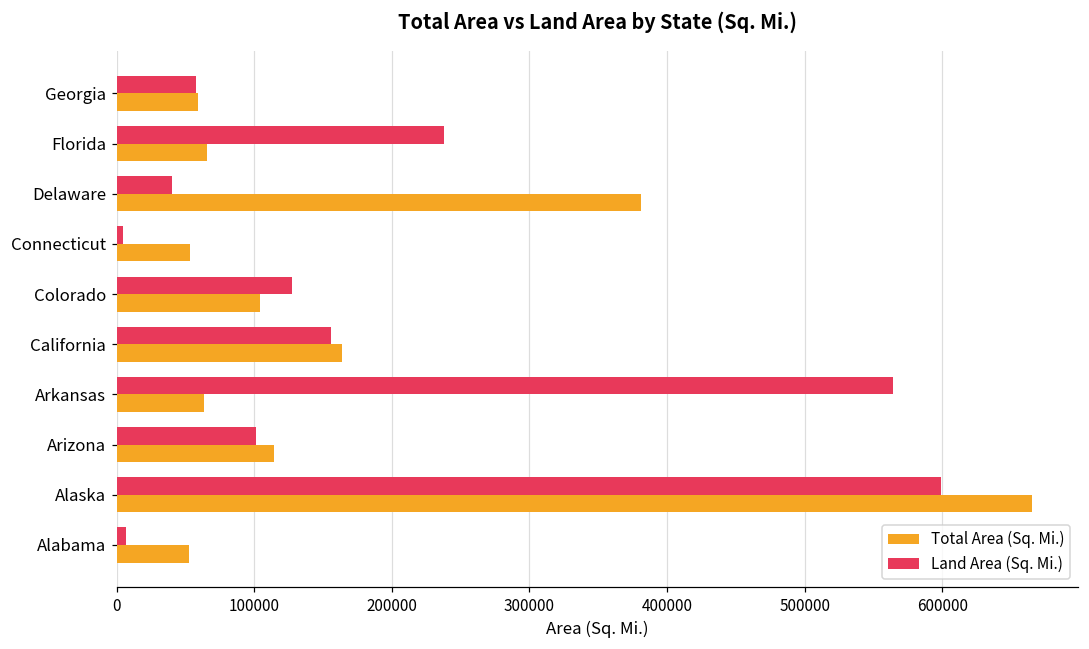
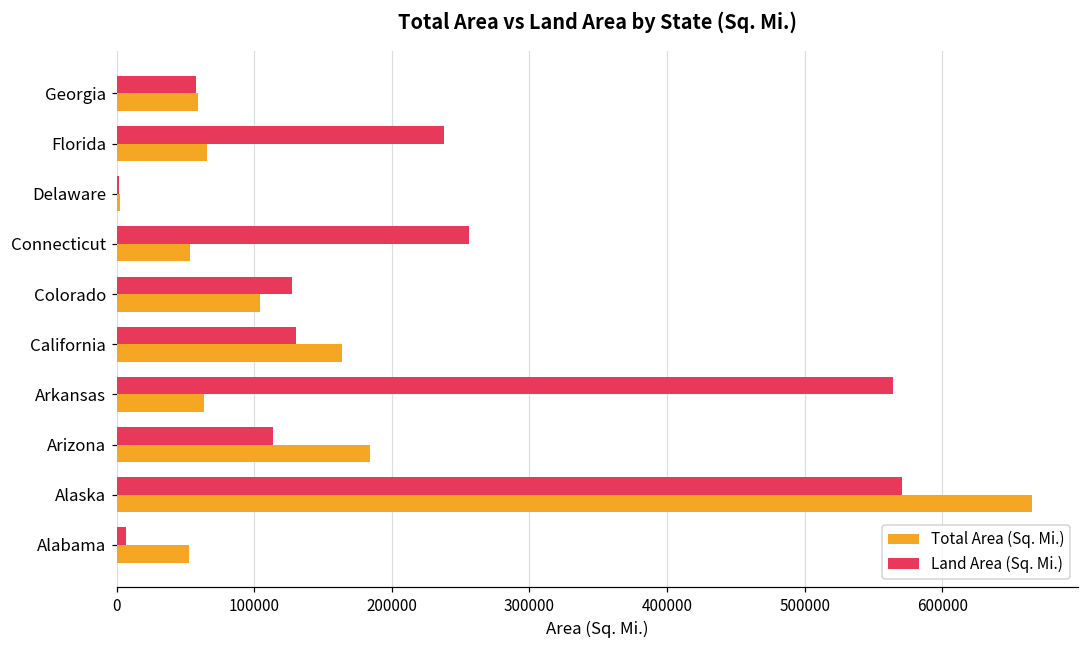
  {
    "Total Area (Sq. Mi.)": {
      "Georgia": 59000,
      "Florida": 66000,
-     "Delaware": 381000,
+     "Delaware": 2000,
      "Connecticut": 53000,
      "Colorado": 104000,
      "California": 164000,
      "Arkansas": 64000,
-     "Arizona": 114000,
+     "Arizona": 184000,
      "Alaska": 665000,
      "Alabama": 52000
    },
    "Land Area (Sq. Mi.)": {
      "Georgia": 58000,
      "Florida": 238000,
-     "Delaware": 40000,
-     "Connecticut": 5000,
+     "Delaware": 2000,
+     "Connecticut": 256000,
      "Colorado": 127000,
-     "California": 156000,
+     "California": 131000,
      "Arkansas": 564000,
-     "Arizona": 101000,
-     "Alaska": 599000,
+     "Arizona": 114000,
+     "Alaska": 571000,
      "Alabama": 7000
    }
  }
